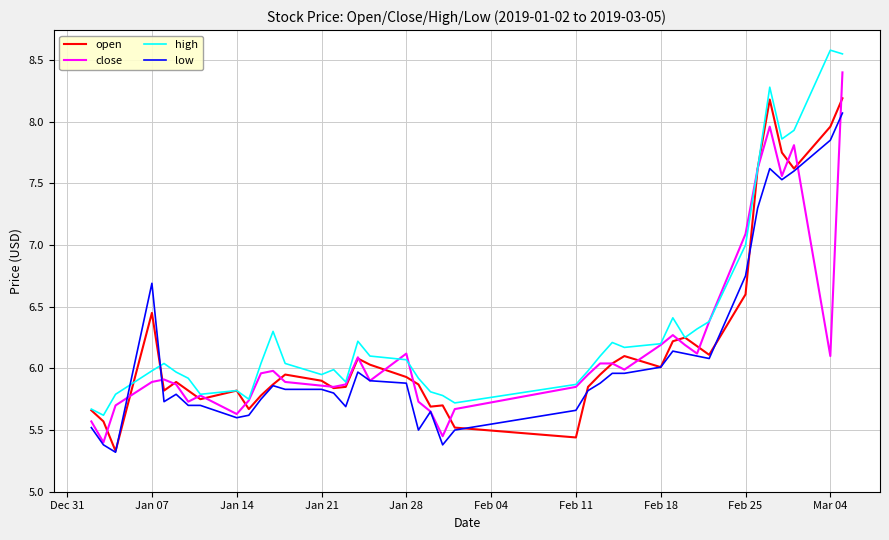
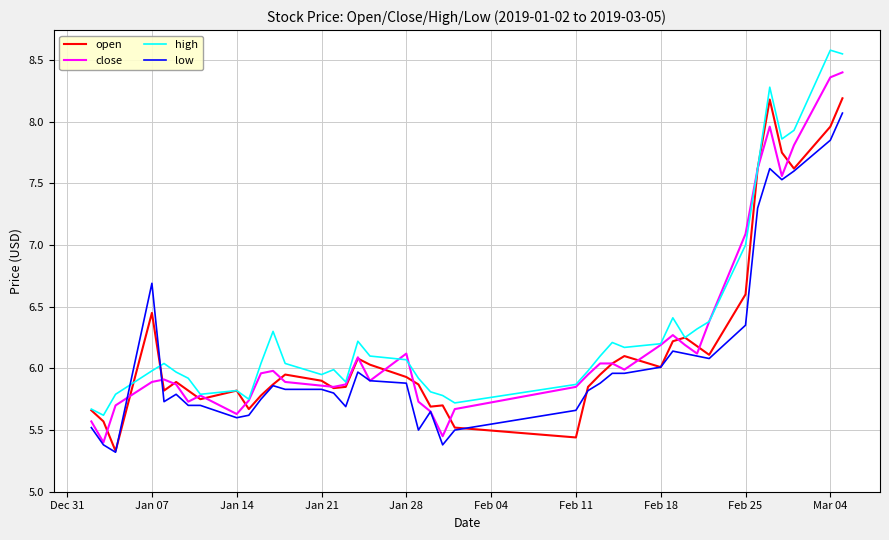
  {
    "open": {
      "Jan 07": 6.45,
      "Jan 21": 5.90,
      "Jan 28": 5.93,
      "Feb 11": 5.44,
      "Feb 25": 6.60,
      "Mar 04": 7.96
    },
    "close": {
      "Jan 07": 5.89,
      "Jan 14": 5.63,
      "Jan 21": 5.86,
      "Jan 28": 6.12,
      "Feb 25": 7.09,
-     "Mar 04": 6.10
+     "Mar 04": 8.36
    },
    "high": {
      "Jan 07": 5.98,
      "Jan 21": 5.95,
      "Jan 28": 6.07,
      "Feb 25": 7.00,
      "Mar 04": 8.58
    },
    "low": {
      "Jan 07": 6.69,
      "Jan 14": 5.60,
      "Jan 21": 5.83,
      "Jan 28": 5.88,
      "Feb 11": 5.66,
-     "Feb 25": 6.75,
+     "Feb 25": 6.35,
      "Mar 04": 7.85
    }
  }
